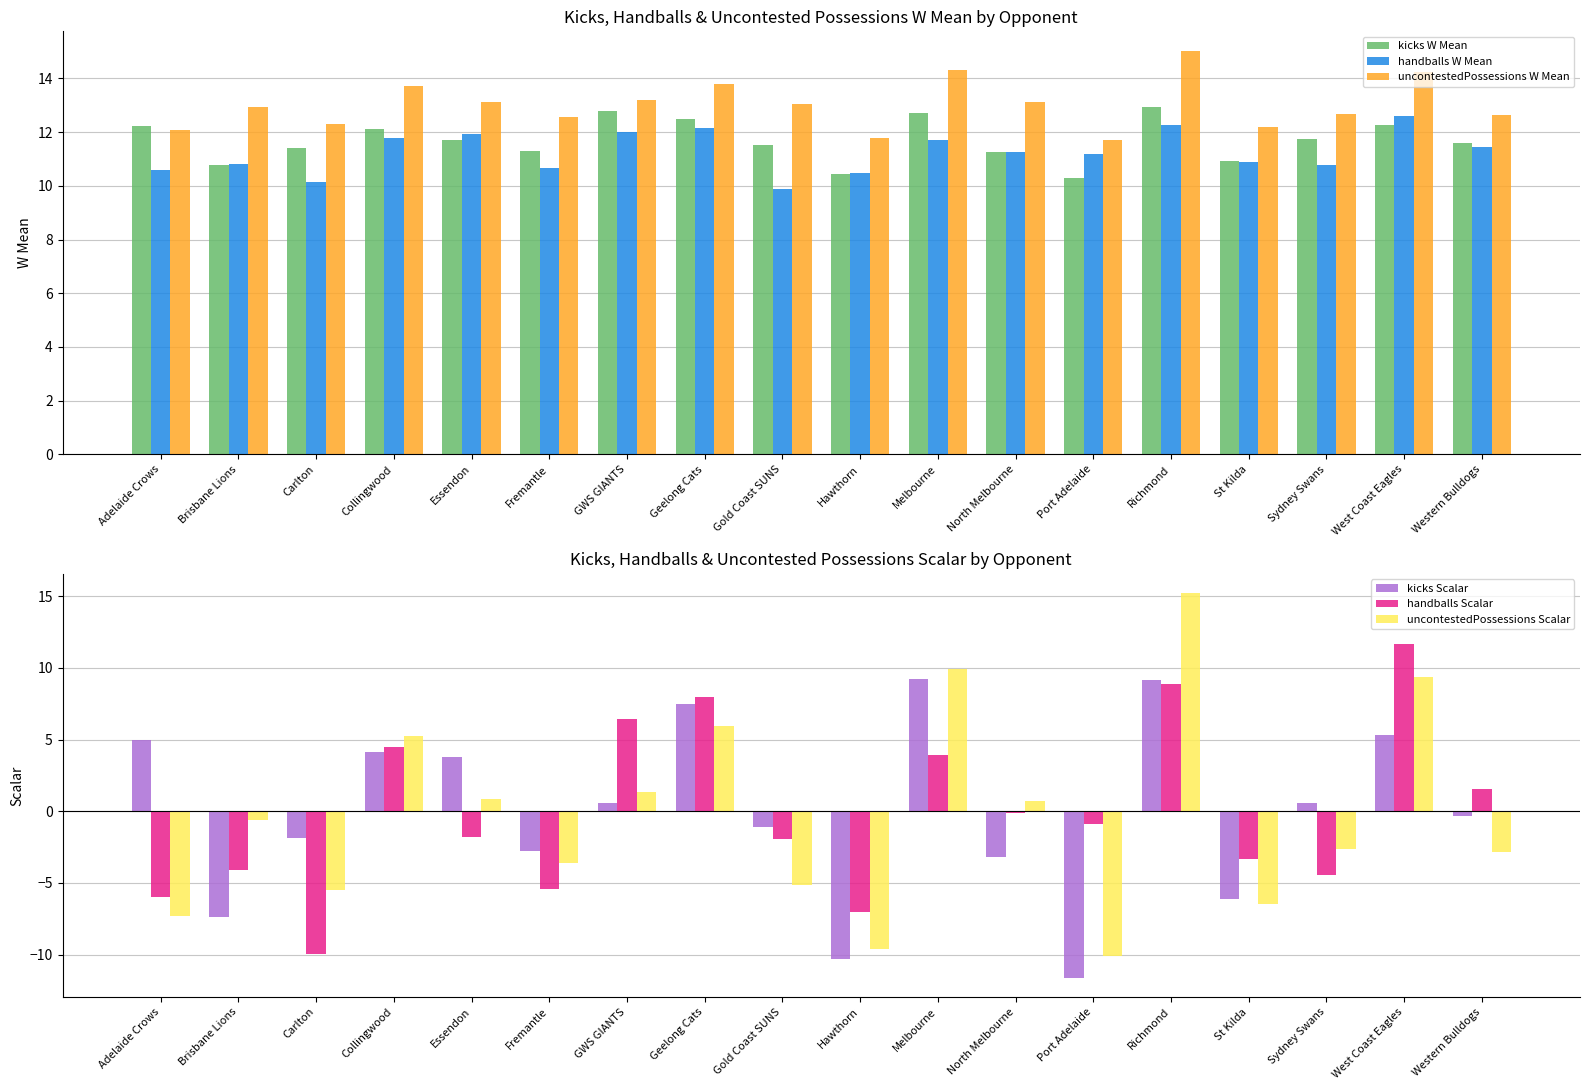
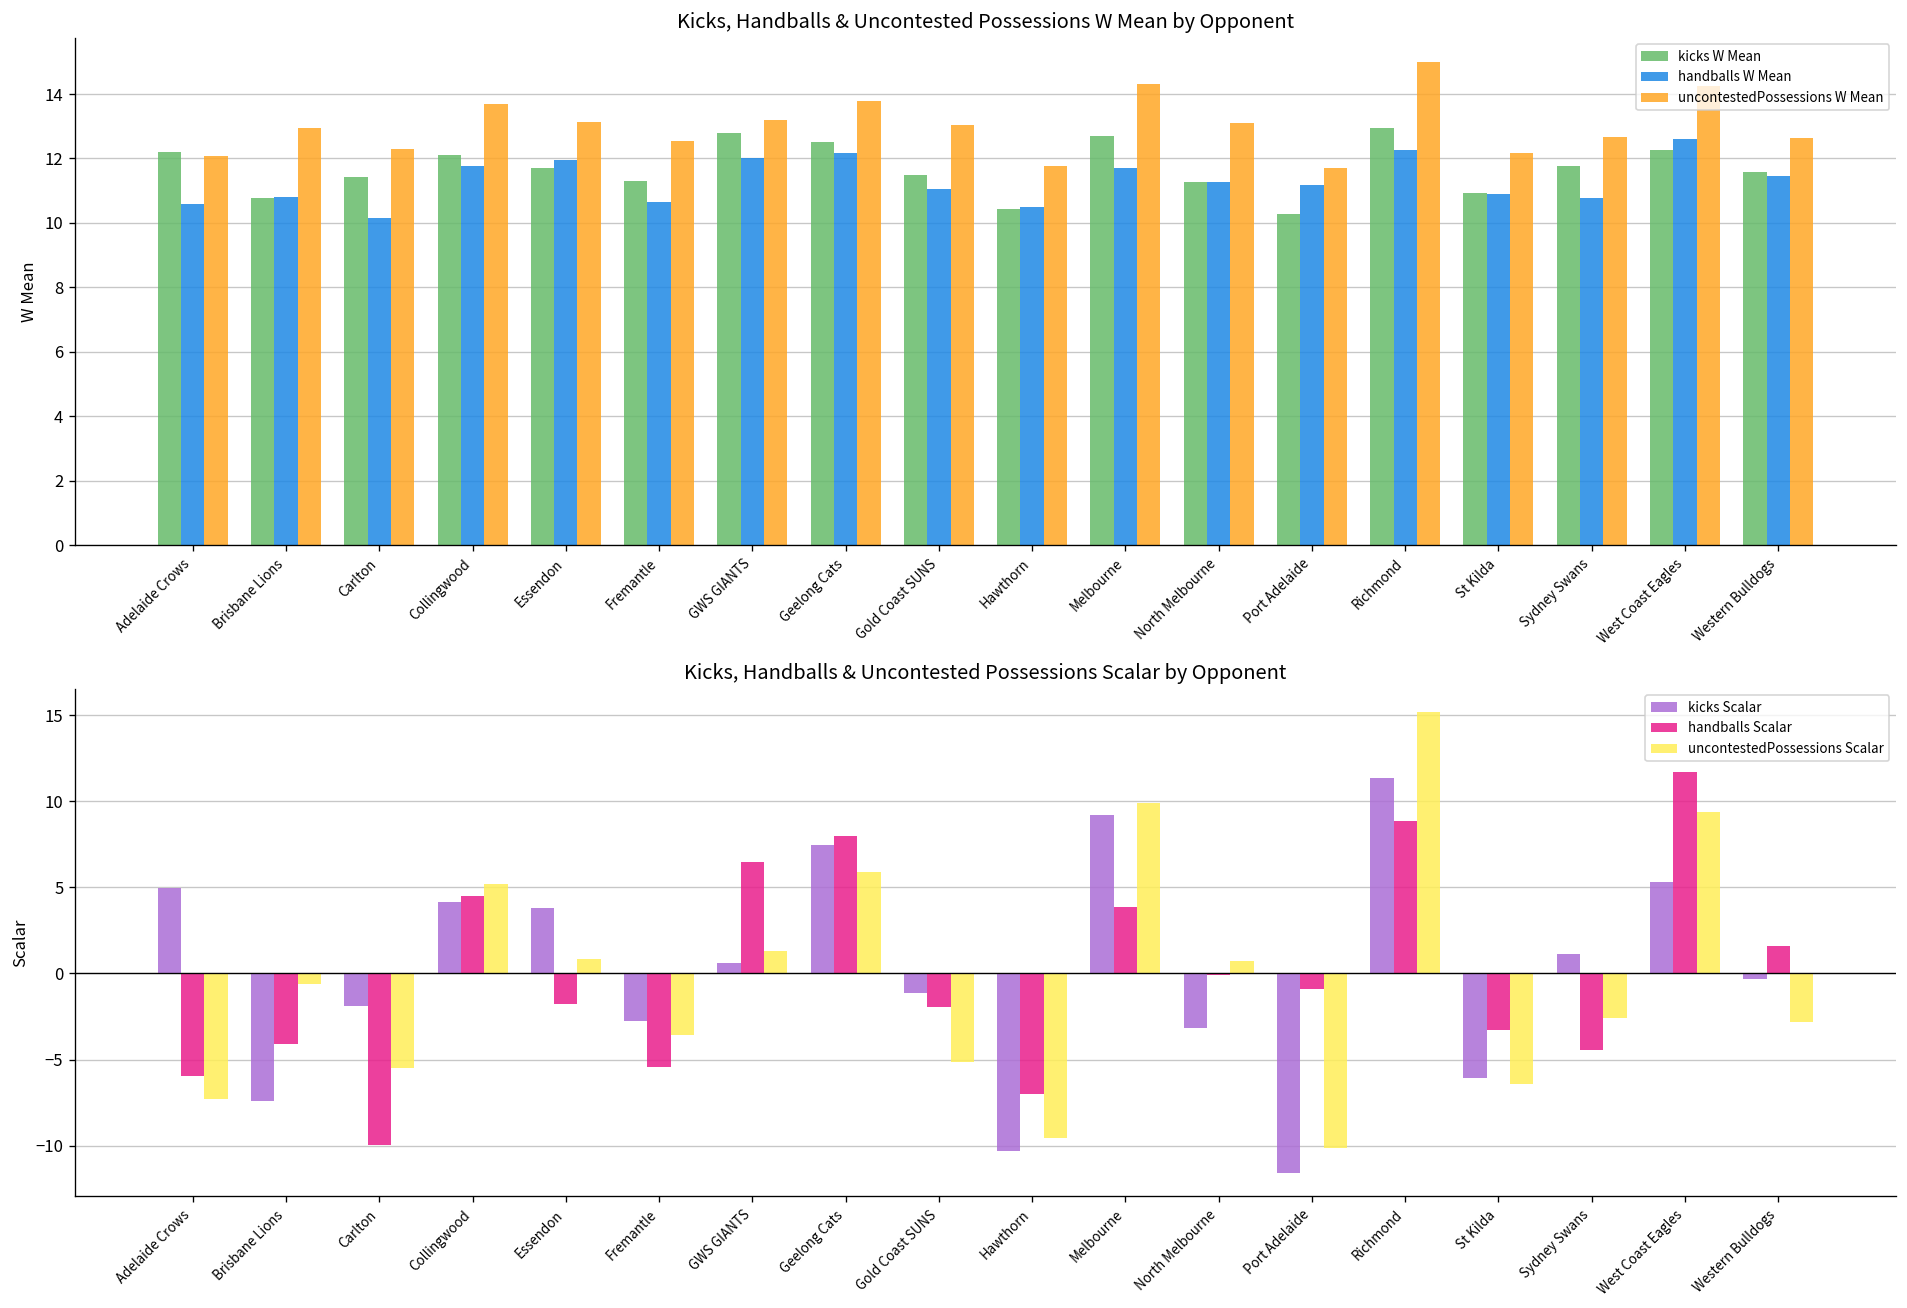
  {
    "Kicks, Handballs & Uncontested Possessions W Mean by Opponent": {
      "kicks W Mean": {
        "Adelaide Crows": 12.2,
        "Brisbane Lions": 10.8,
        "Carlton": 11.4,
        "Collingwood": 12.1,
        "Essendon": 11.7,
        "Fremantle": 11.3,
        "GWS GIANTS": 12.8,
        "Geelong Cats": 12.5,
        "Gold Coast SUNS": 11.5,
        "Hawthorn": 10.4,
        "Melbourne": 12.7,
        "North Melbourne": 11.3,
        "Port Adelaide": 10.3,
        "Richmond": 13.0,
        "St Kilda": 10.9,
        "Sydney Swans": 11.8,
        "West Coast Eagles": 12.3,
        "Western Bulldogs": 11.6
      },
      "handballs W Mean": {
        "Adelaide Crows": 10.6,
        "Brisbane Lions": 10.8,
        "Carlton": 10.2,
        "Collingwood": 11.8,
        "Essendon": 11.9,
        "Fremantle": 10.7,
        "GWS GIANTS": 12.0,
        "Geelong Cats": 12.2,
-       "Gold Coast SUNS": 9.9,
+       "Gold Coast SUNS": 11.1,
        "Hawthorn": 10.5,
        "Melbourne": 11.7,
        "North Melbourne": 11.3,
        "Port Adelaide": 11.2,
        "Richmond": 12.3,
        "St Kilda": 10.9,
        "Sydney Swans": 10.8,
        "West Coast Eagles": 12.6,
        "Western Bulldogs": 11.5
      },
      "uncontestedPossessions W Mean": {
        "Adelaide Crows": 12.1,
        "Brisbane Lions": 12.9,
        "Carlton": 12.3,
        "Collingwood": 13.7,
        "Essendon": 13.1,
        "Fremantle": 12.6,
        "GWS GIANTS": 13.2,
        "Geelong Cats": 13.8,
        "Gold Coast SUNS": 13.0,
        "Hawthorn": 11.8,
        "Melbourne": 14.3,
        "North Melbourne": 13.1,
        "Port Adelaide": 11.7,
        "Richmond": 15.0,
        "St Kilda": 12.2,
        "Sydney Swans": 12.7,
        "Western Bulldogs": 12.7
      }
    },
    "Kicks, Handballs & Uncontested Possessions Scalar by Opponent": {
      "kicks Scalar": {
        "Adelaide Crows": 5.0,
        "Brisbane Lions": -7.4,
        "Carlton": -1.9,
        "Collingwood": 4.1,
        "Essendon": 3.8,
        "Fremantle": -2.8,
        "GWS GIANTS": 0.6,
        "Geelong Cats": 7.5,
        "Gold Coast SUNS": -1.1,
        "Hawthorn": -10.3,
        "Melbourne": 9.2,
        "North Melbourne": -3.2,
        "Port Adelaide": -11.6,
-       "Richmond": 9.2,
+       "Richmond": 11.4,
        "St Kilda": -6.1,
-       "Sydney Swans": 0.6,
+       "Sydney Swans": 1.1,
        "West Coast Eagles": 5.3,
        "Western Bulldogs": -0.3
      },
      "handballs Scalar": {
        "Adelaide Crows": -6.0,
        "Brisbane Lions": -4.1,
        "Carlton": -10.0,
        "Collingwood": 4.5,
        "Essendon": -1.8,
        "Fremantle": -5.4,
        "GWS GIANTS": 6.5,
        "Geelong Cats": 8.0,
        "Gold Coast SUNS": -2.0,
        "Hawthorn": -7.0,
        "Melbourne": 3.9,
        "Port Adelaide": -0.9,
        "Richmond": 8.9,
        "St Kilda": -3.3,
        "Sydney Swans": -4.5,
        "West Coast Eagles": 11.7,
        "Western Bulldogs": 1.6
      },
      "uncontestedPossessions Scalar": {
        "Adelaide Crows": -7.3,
        "Brisbane Lions": -0.6,
        "Carlton": -5.5,
        "Collingwood": 5.2,
        "Essendon": 0.9,
        "Fremantle": -3.6,
        "GWS GIANTS": 1.3,
        "Geelong Cats": 5.9,
        "Gold Coast SUNS": -5.1,
        "Hawthorn": -9.6,
        "Melbourne": 9.9,
        "North Melbourne": 0.7,
        "Port Adelaide": -10.1,
        "Richmond": 15.2,
        "St Kilda": -6.4,
        "Sydney Swans": -2.6,
        "West Coast Eagles": 9.4,
        "Western Bulldogs": -2.8
      }
    }
  }
